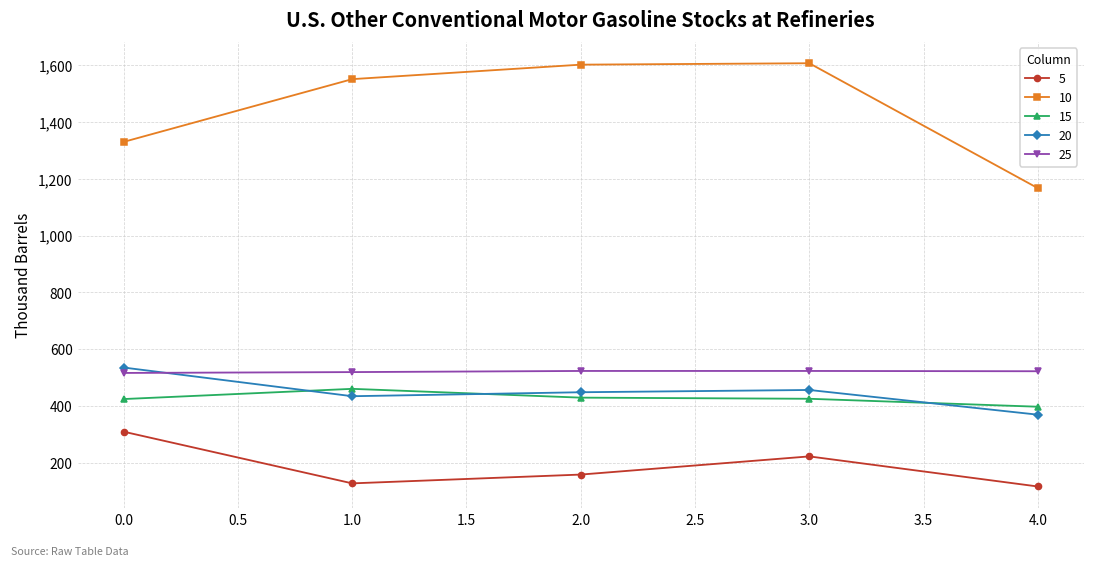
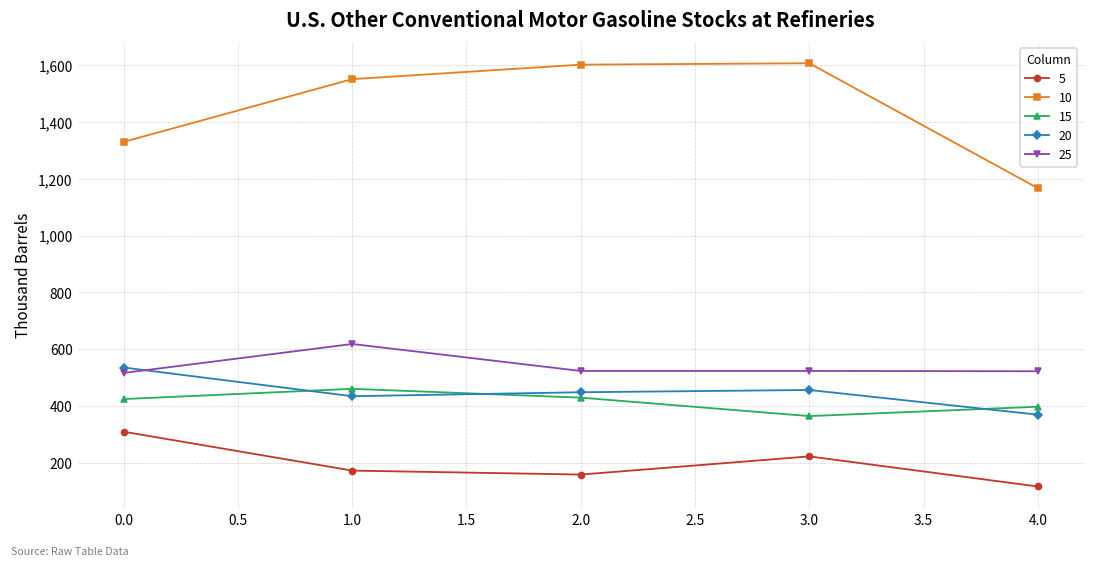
  {
    "5": {
      "0.0": "310",
-     "1.0": "130",
+     "1.0": "170",
      "2.0": "160",
      "3.0": "220",
      "4.0": "120"
    },
    "10": {
      "0.0": "1,330",
      "1.0": "1,550",
      "2.0": "1,600",
      "3.0": "1,610",
      "4.0": "1,170"
    },
    "15": {
      "0.0": "420",
      "1.0": "460",
      "2.0": "430",
-     "3.0": "430",
+     "3.0": "360",
      "4.0": "400"
    },
    "20": {
      "0.0": "540",
      "1.0": "430",
      "2.0": "450",
      "3.0": "460",
      "4.0": "370"
    },
    "25": {
      "0.0": "520",
-     "1.0": "520",
+     "1.0": "620",
      "2.0": "520",
      "3.0": "520",
      "4.0": "520"
    }
  }
